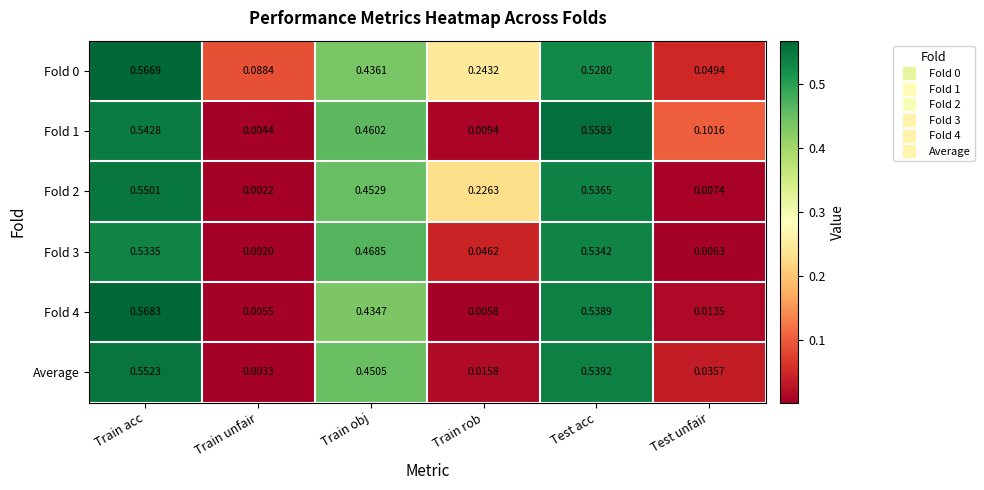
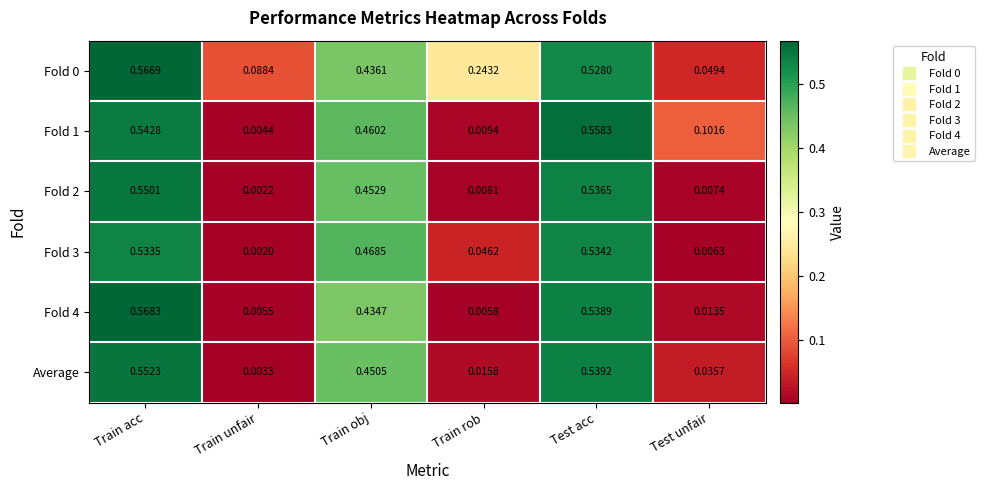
  {
    "Fold 0": {
      "Train acc": 0.5669,
      "Train unfair": 0.0884,
      "Train obj": 0.4361,
      "Train rob": 0.2432,
      "Test acc": 0.5280,
      "Test unfair": 0.0494
    },
    "Fold 1": {
      "Train acc": 0.5428,
      "Train unfair": 0.0044,
      "Train obj": 0.4602,
      "Train rob": 0.0094,
      "Test acc": 0.5583,
      "Test unfair": 0.1016
    },
    "Fold 2": {
      "Train acc": 0.5501,
      "Train unfair": 0.0022,
      "Train obj": 0.4529,
-     "Train rob": 0.2263,
+     "Train rob": 0.0081,
      "Test acc": 0.5365,
      "Test unfair": 0.0074
    },
    "Fold 3": {
      "Train acc": 0.5335,
      "Train unfair": 0.0020,
      "Train obj": 0.4685,
      "Train rob": 0.0462,
      "Test acc": 0.5342,
      "Test unfair": 0.0063
    },
    "Fold 4": {
      "Train acc": 0.5683,
      "Train unfair": 0.0055,
      "Train obj": 0.4347,
      "Train rob": 0.0058,
      "Test acc": 0.5389,
      "Test unfair": 0.0135
    },
    "Average": {
      "Train acc": 0.5523,
      "Train unfair": 0.0033,
      "Train obj": 0.4505,
      "Train rob": 0.0158,
      "Test acc": 0.5392,
      "Test unfair": 0.0357
    }
  }
